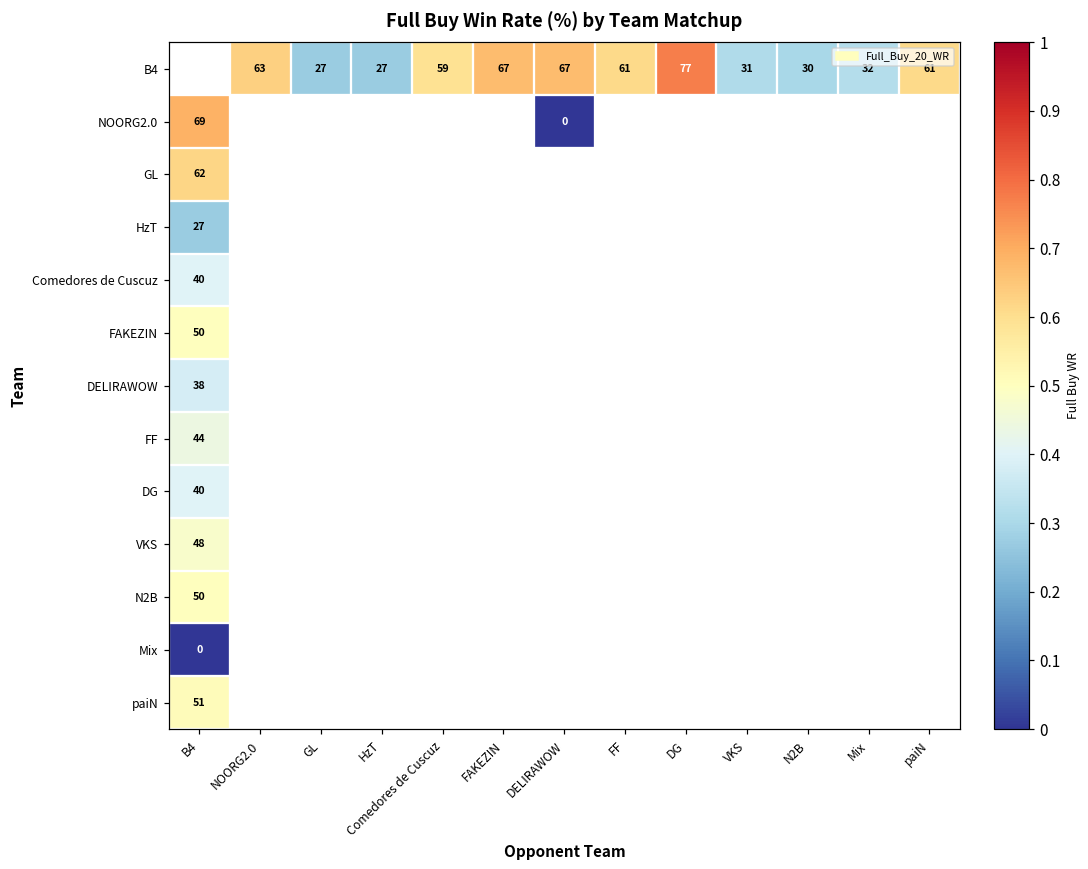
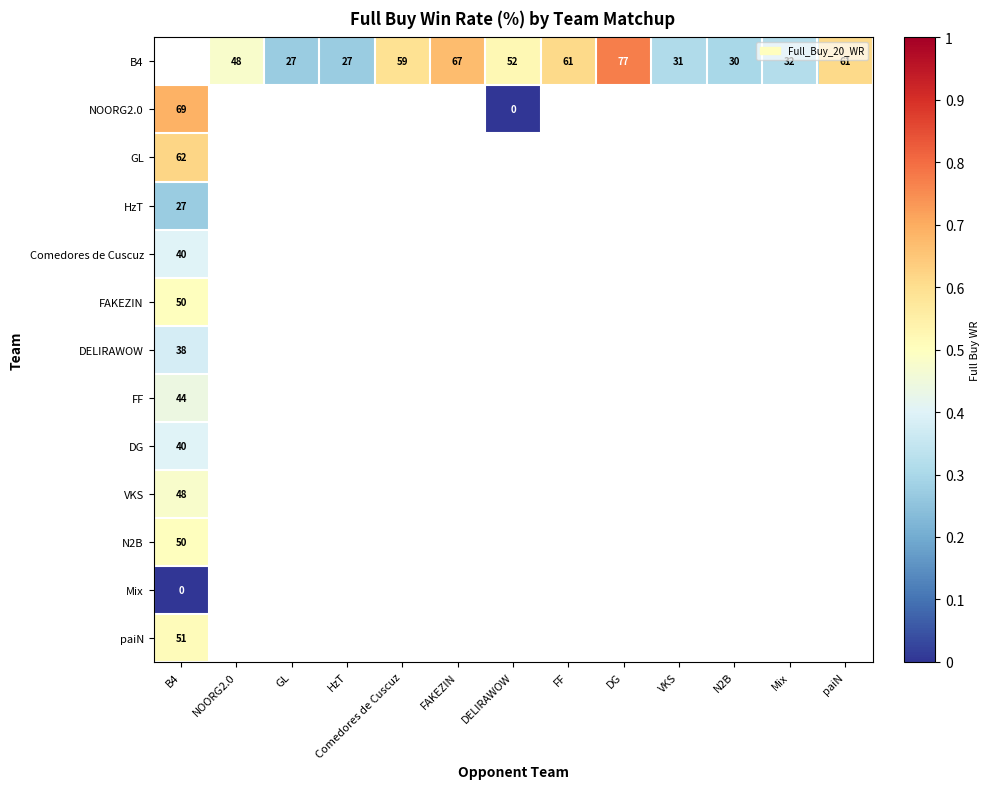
  {
    "B4": {
-     "NOORG2.0": 63,
+     "NOORG2.0": 48,
      "GL": 27,
      "HzT": 27,
      "Comedores de Cuscuz": 59,
      "FAKEZIN": 67,
-     "DELIRAWOW": 67,
+     "DELIRAWOW": 52,
      "FF": 61,
      "DG": 77,
      "VKS": 31,
      "N2B": 30
    },
    "NOORG2.0": {
      "B4": 69,
      "DELIRAWOW": 0
    },
    "GL": {
      "B4": 62
    },
    "HzT": {
      "B4": 27
    },
    "Comedores de Cuscuz": {
      "B4": 40
    },
    "FAKEZIN": {
      "B4": 50
    },
    "DELIRAWOW": {
      "B4": 38
    },
    "FF": {
      "B4": 44
    },
    "DG": {
      "B4": 40
    },
    "VKS": {
      "B4": 48
    },
    "N2B": {
      "B4": 50
    },
    "Mix": {
      "B4": 0
    },
    "paiN": {
      "B4": 51
    }
  }
